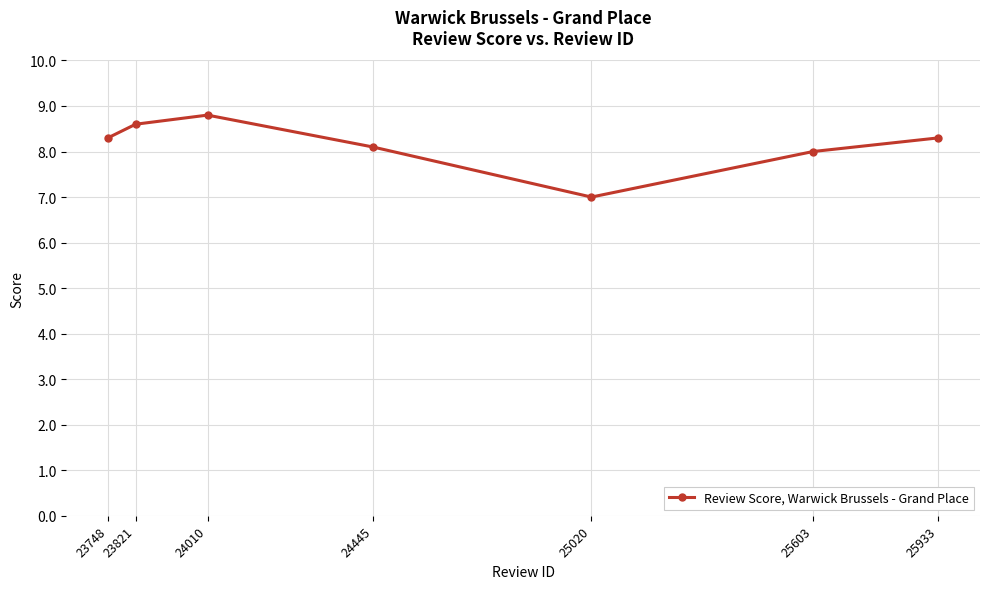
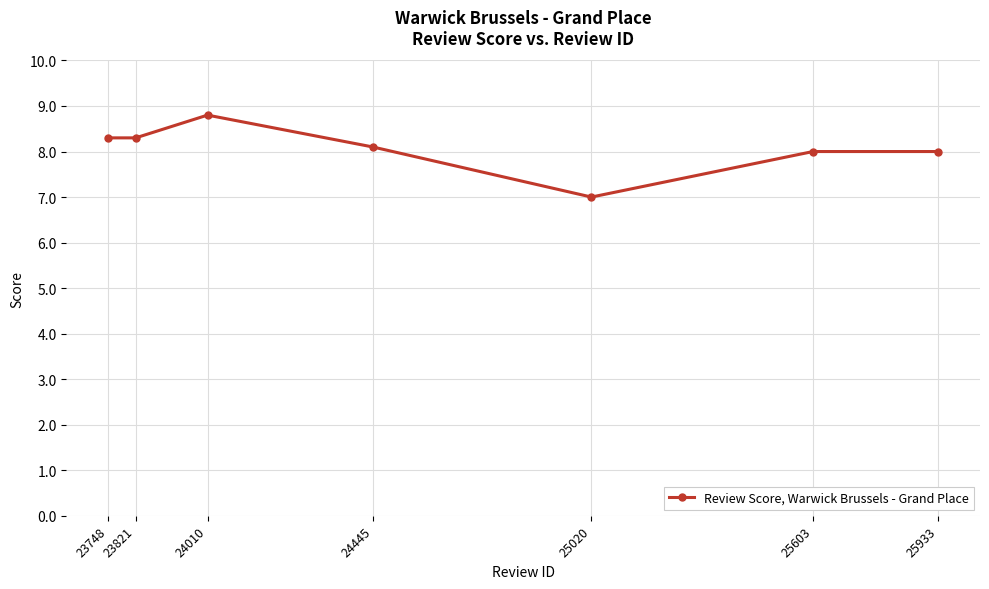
  {
    "23748": 8.3,
-   "23821": 8.6,
+   "23821": 8.3,
    "24010": 8.8,
    "24445": 8.1,
    "25020": 7.0,
    "25603": 8.0,
-   "25933": 8.3
+   "25933": 8.0
  }
